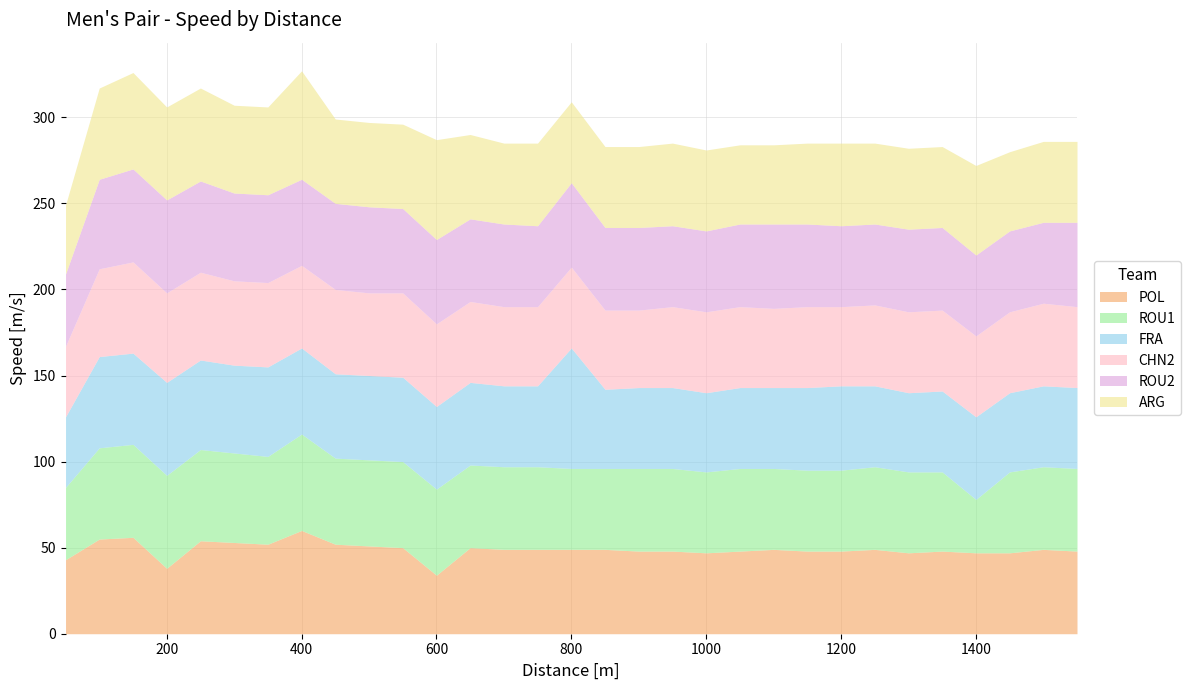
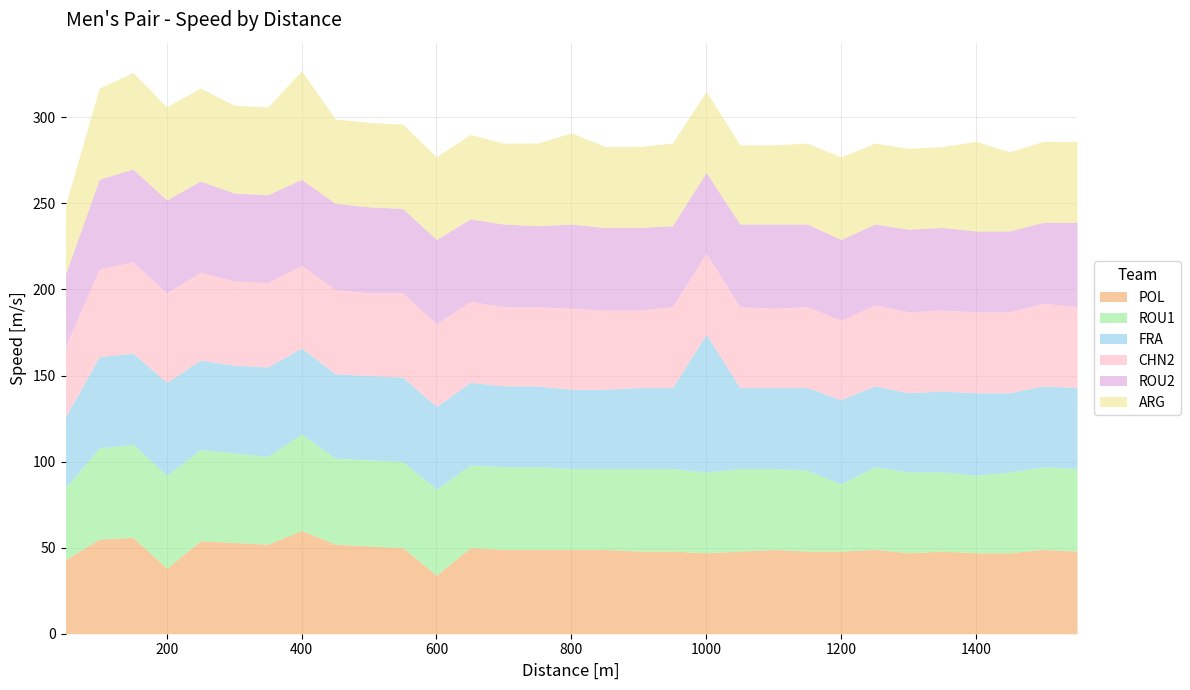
  {
    "POL": {
      "200": 38,
      "400": 60,
      "600": 34,
      "800": 49,
      "1000": 47,
      "1200": 48,
      "1400": 47
    },
    "ROU1": {
      "200": 54,
      "400": 56,
      "600": 50,
      "800": 47,
      "1000": 47,
-     "1200": 47,
-     "1400": 31
+     "1200": 39,
+     "1400": 45
    },
    "FRA": {
      "200": 54,
      "400": 50,
      "600": 48,
-     "800": 70,
-     "1000": 46,
+     "800": 46,
+     "1000": 80,
      "1200": 49,
      "1400": 48
    },
    "ARG": {
      "200": 54,
      "400": 63,
-     "600": 58,
-     "800": 47,
+     "600": 48,
+     "800": 53,
      "1000": 47,
      "1200": 48,
      "1400": 52
    }
  }
